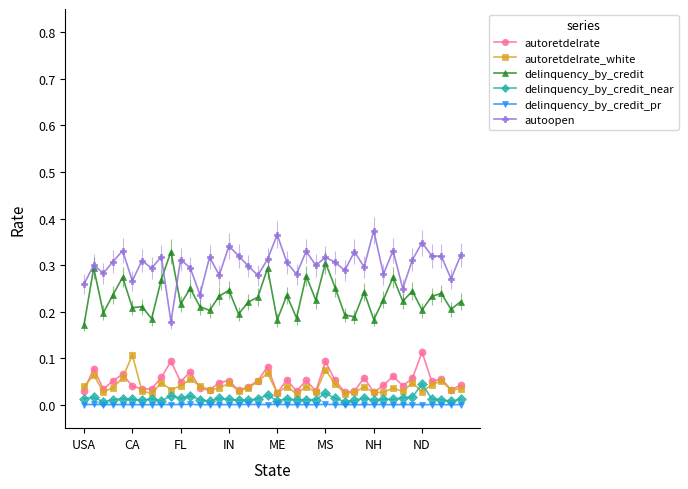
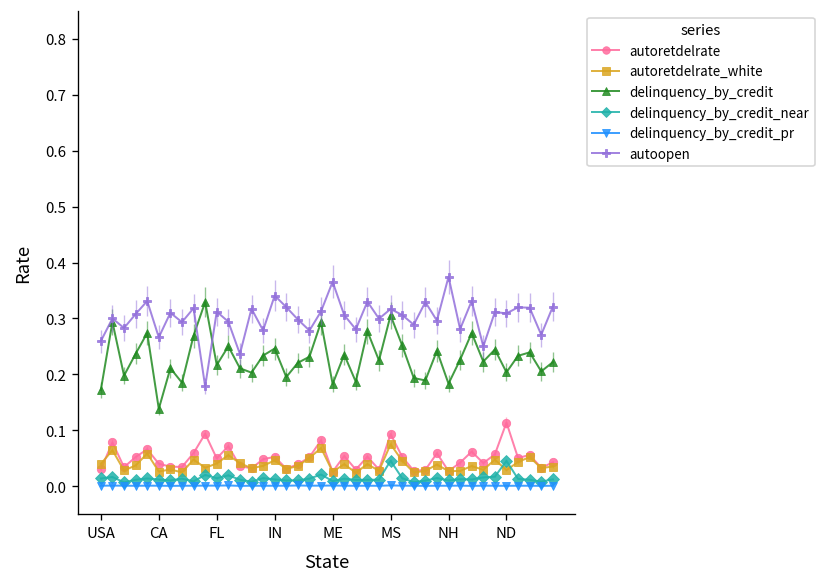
  {
    "autoretdelrate": {
      "USA": 0.03,
      "CA": 0.04,
      "FL": 0.05,
      "IN": 0.05,
      "MS": 0.09,
      "ND": 0.11
    },
    "autoretdelrate_white": {
      "USA": 0.04,
-     "CA": 0.11,
+     "CA": 0.03,
      "FL": 0.04,
      "IN": 0.05,
      "MS": 0.07,
      "ND": 0.03
    },
    "delinquency_by_credit": {
      "USA": 0.17,
-     "CA": 0.21,
+     "CA": 0.14,
      "FL": 0.22,
      "IN": 0.25,
      "ME": 0.18,
      "MS": 0.31,
      "NH": 0.18,
      "ND": 0.20
    },
    "delinquency_by_credit_near": {
      "USA": 0.01,
      "CA": 0.01,
      "FL": 0.01,
      "IN": 0.01,
      "ME": 0.01,
-     "MS": 0.02,
+     "MS": 0.05,
      "NH": 0.01,
      "ND": 0.05
    },
    "delinquency_by_credit_pr": {
      "USA": 0.00,
      "CA": 0.00,
      "FL": 0.00,
      "IN": 0.00,
      "ME": 0.00,
      "MS": 0.00,
      "NH": 0.00,
      "ND": 0.00
    },
    "autoopen": {
      "USA": 0.26,
      "CA": 0.27,
      "FL": 0.31,
      "IN": 0.34,
      "ME": 0.37,
      "MS": 0.32,
      "NH": 0.37,
-     "ND": 0.35
+     "ND": 0.31
    }
  }
